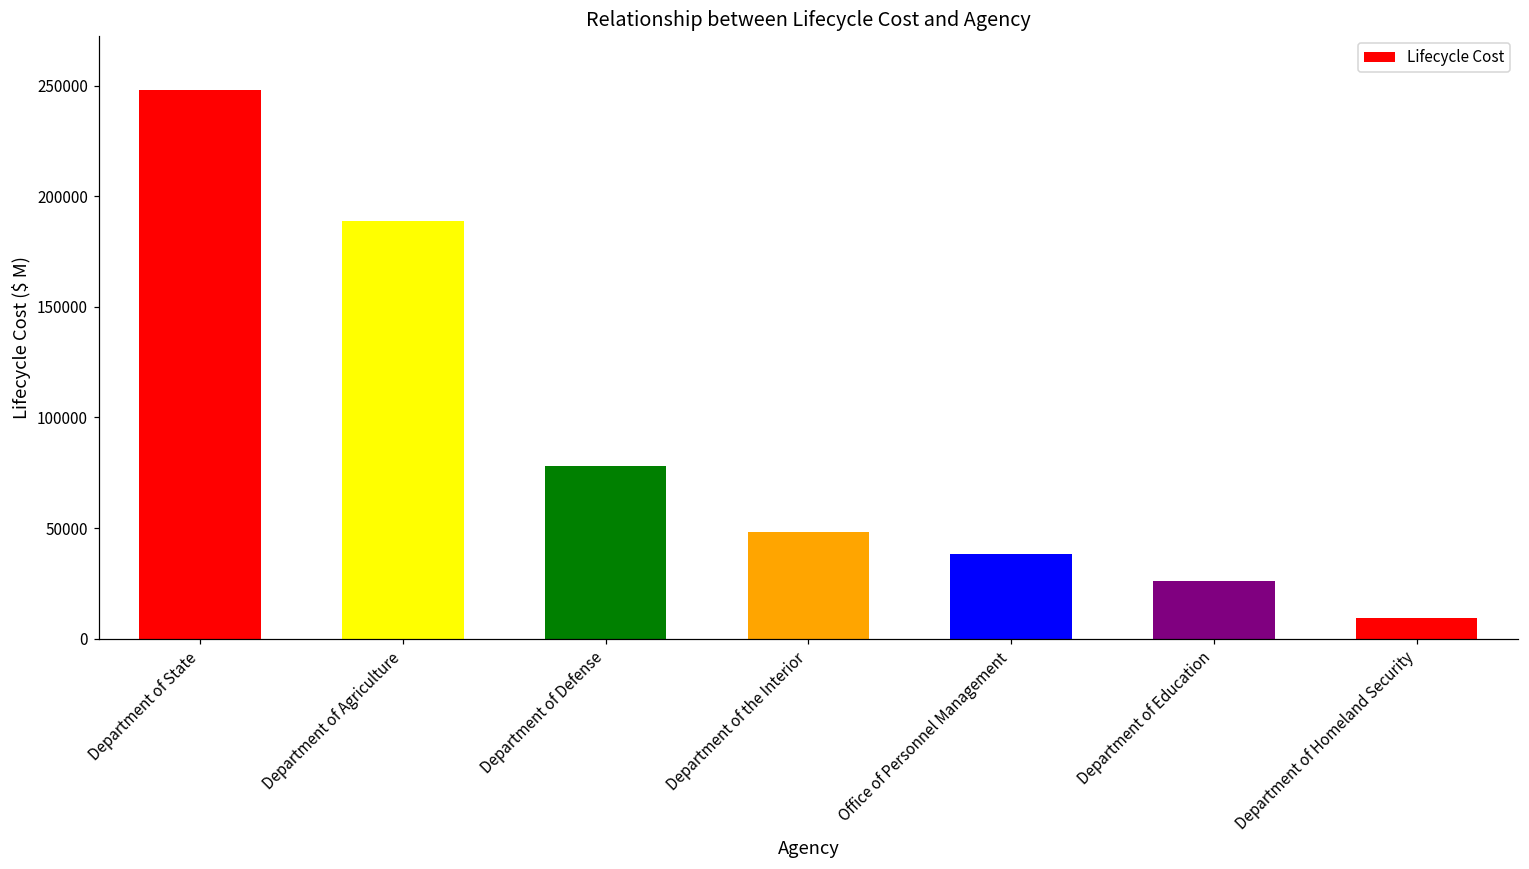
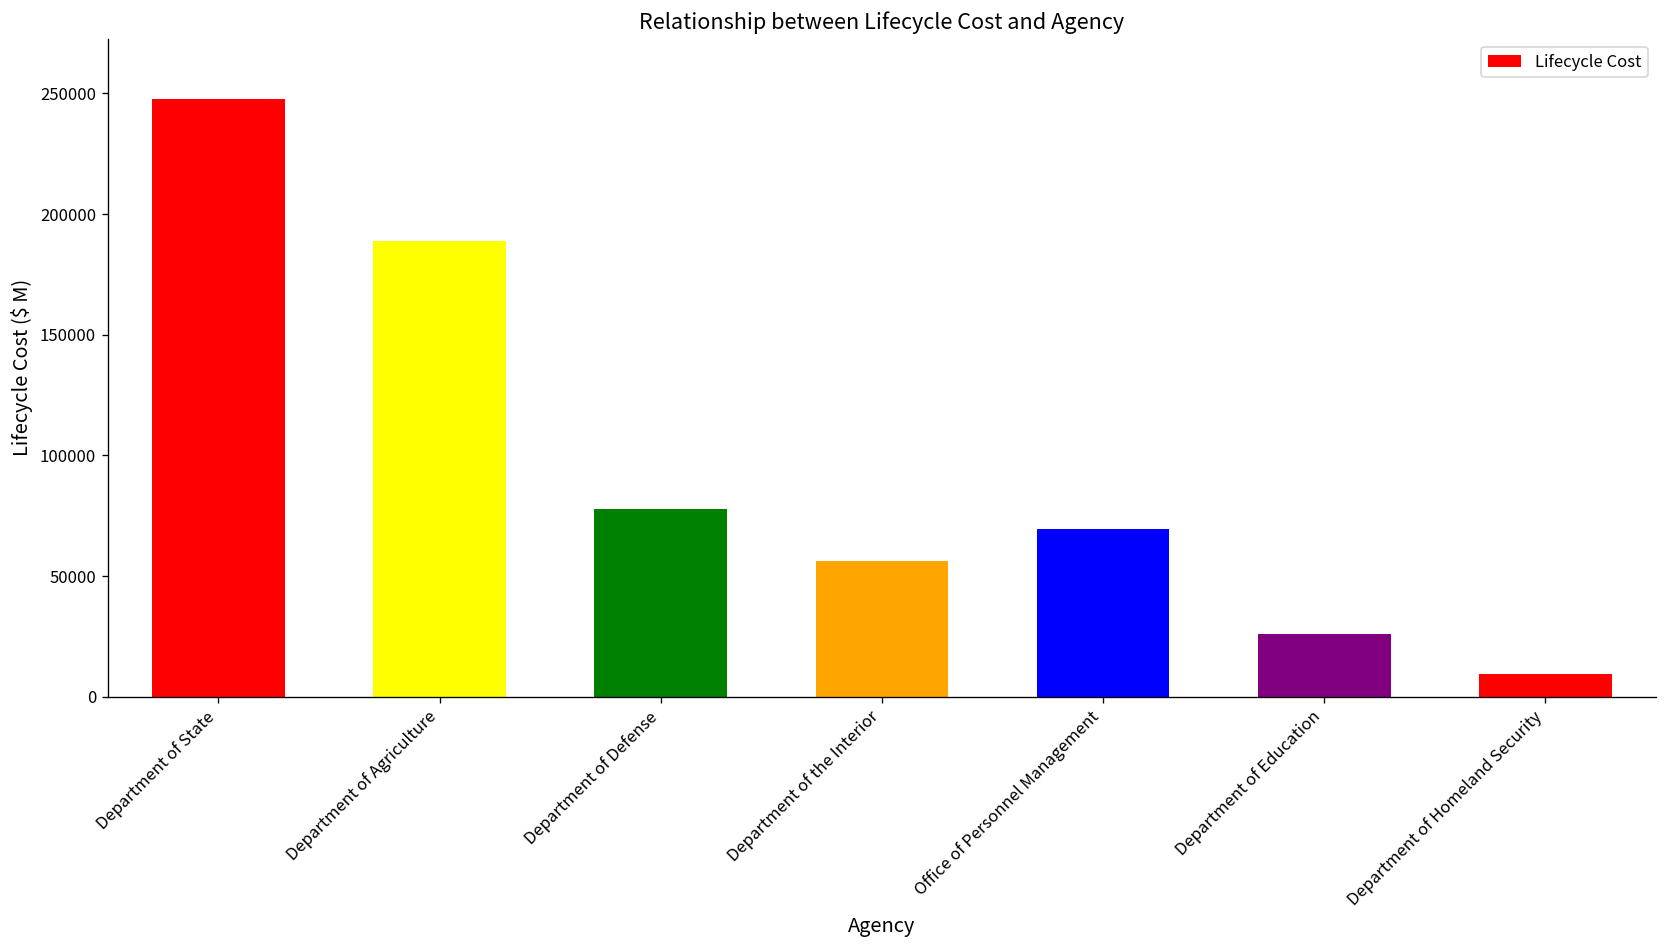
  {
    "Department of State": 248000,
    "Department of Agriculture": 189000,
    "Department of Defense": 78000,
-   "Department of the Interior": 48000,
-   "Office of Personnel Management": 38000,
+   "Department of the Interior": 56000,
+   "Office of Personnel Management": 69000,
    "Department of Education": 26000,
    "Department of Homeland Security": 9000
  }
